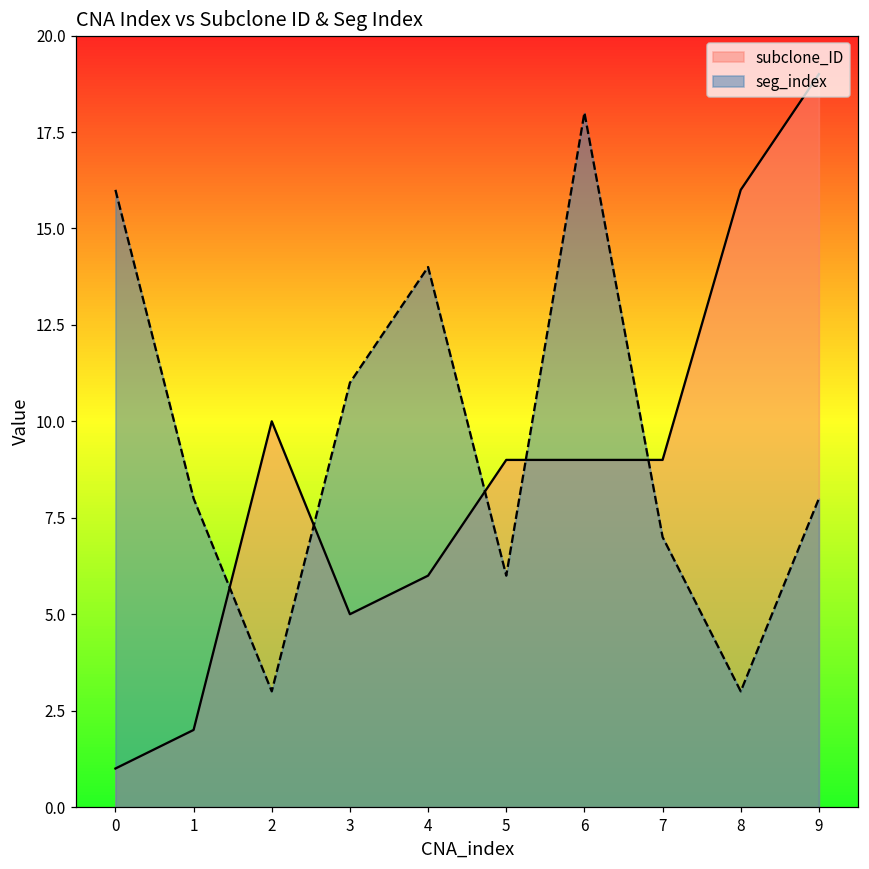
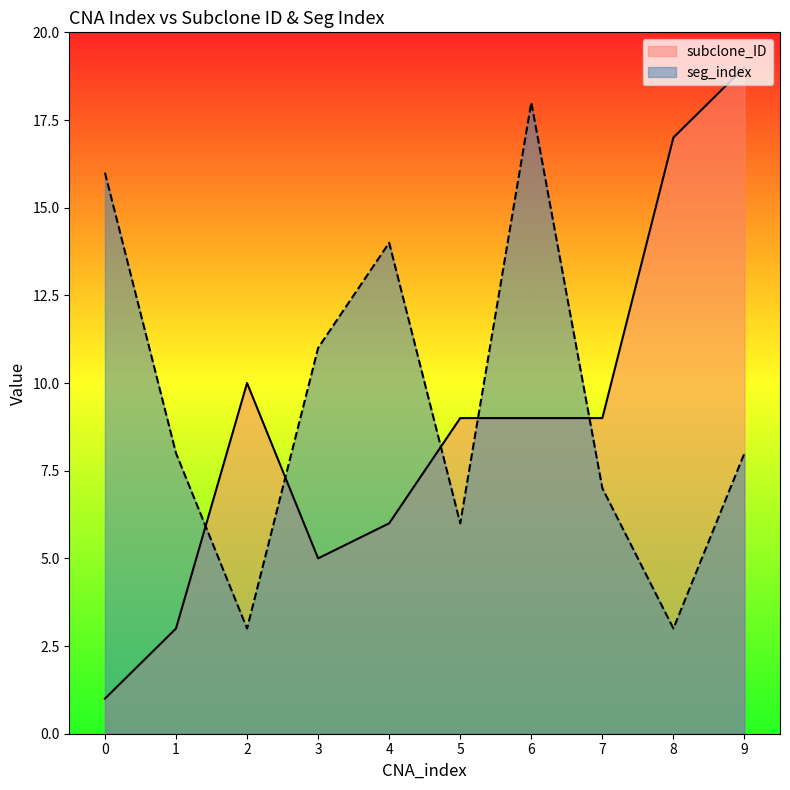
  {
    "subclone_ID": {
      "0": 1,
-     "1": 2,
+     "1": 3,
      "2": 10,
      "3": 5,
      "4": 6,
      "5": 9,
      "6": 9,
      "7": 9,
-     "8": 16
+     "8": 17
    },
    "seg_index": {
      "0": 16,
      "1": 8,
      "2": 3,
      "3": 11,
      "4": 14,
      "5": 6,
      "6": 18,
      "7": 7,
      "8": 3,
      "9": 8
    }
  }
